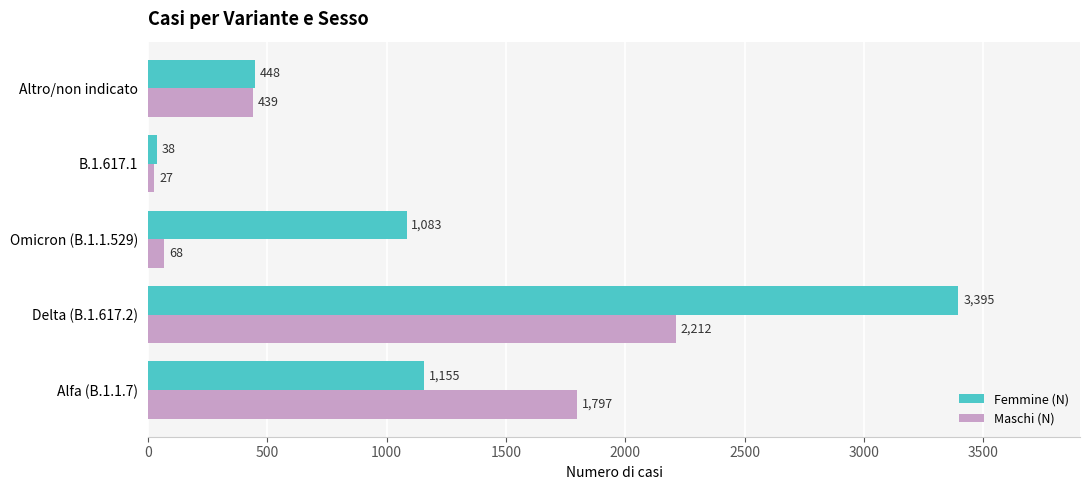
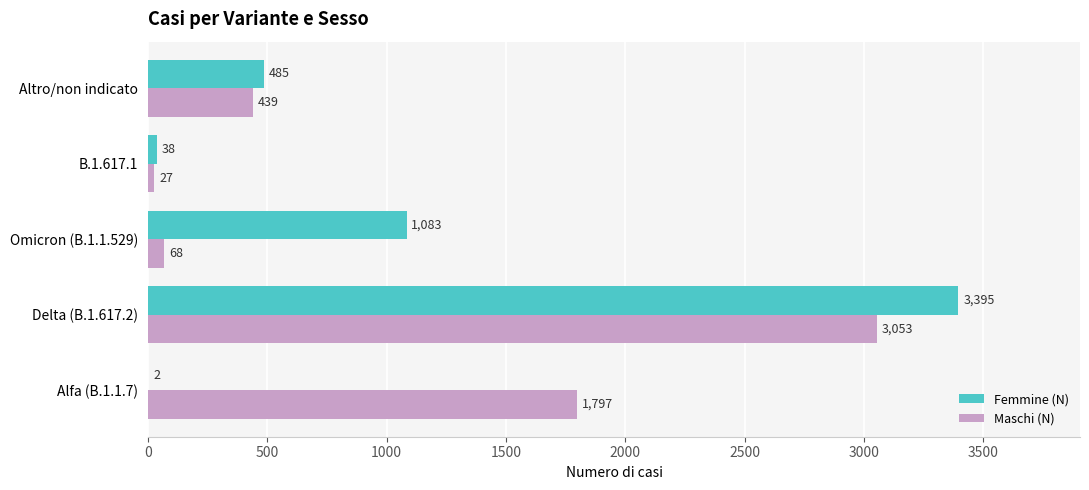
  {
    "Femmine (N)": {
-     "Altro/non indicato": "448",
+     "Altro/non indicato": "485",
      "B.1.617.1": "38",
      "Omicron (B.1.1.529)": "1,083",
      "Delta (B.1.617.2)": "3,395",
-     "Alfa (B.1.1.7)": "1,155"
+     "Alfa (B.1.1.7)": "2"
    },
    "Maschi (N)": {
      "Altro/non indicato": "439",
      "B.1.617.1": "27",
      "Omicron (B.1.1.529)": "68",
-     "Delta (B.1.617.2)": "2,212",
+     "Delta (B.1.617.2)": "3,053",
      "Alfa (B.1.1.7)": "1,797"
    }
  }
